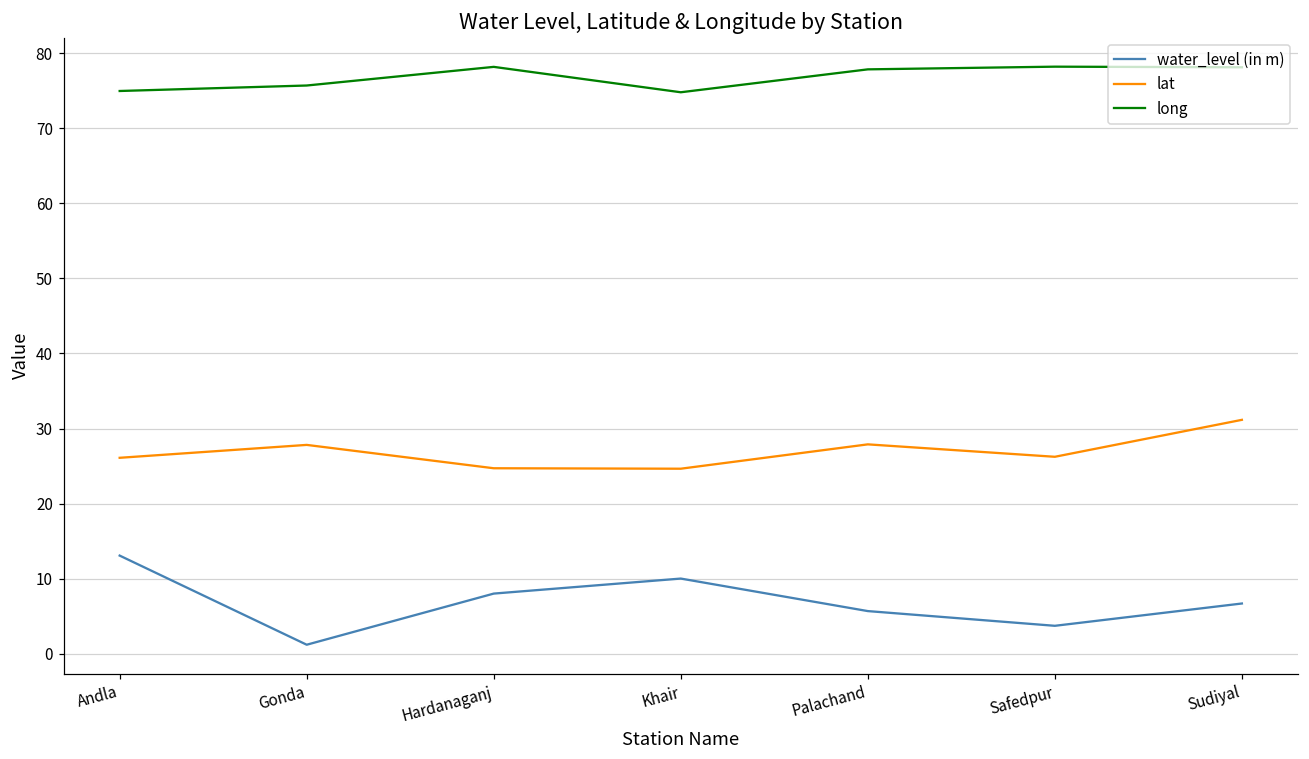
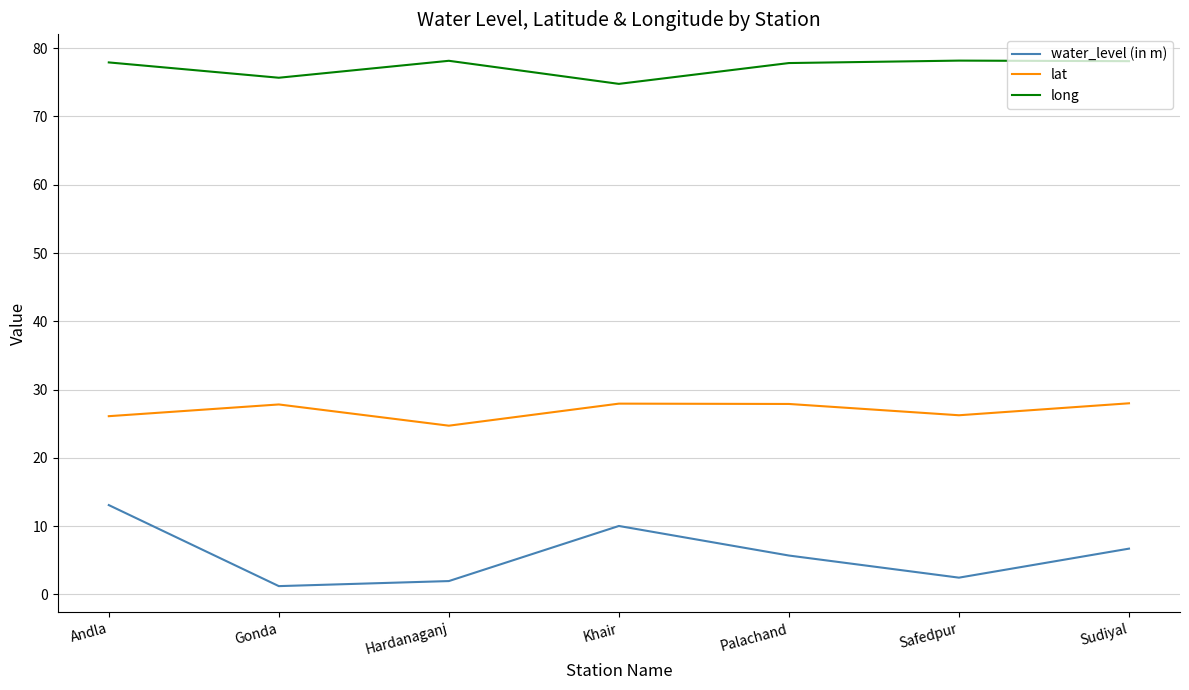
  {
    "water_level (in m)": {
      "Andla": 13,
      "Gonda": 1,
-     "Hardanaganj": 8,
+     "Hardanaganj": 2,
      "Khair": 10,
      "Palachand": 6,
-     "Safedpur": 4,
+     "Safedpur": 2,
      "Sudiyal": 7
    },
    "lat": {
      "Andla": 26,
      "Gonda": 28,
      "Hardanaganj": 25,
-     "Khair": 25,
+     "Khair": 28,
      "Palachand": 28,
      "Safedpur": 26,
-     "Sudiyal": 31
+     "Sudiyal": 28
    },
    "long": {
-     "Andla": 75,
+     "Andla": 78,
      "Gonda": 76,
      "Hardanaganj": 78,
      "Khair": 75,
      "Palachand": 78,
      "Safedpur": 78
    }
  }
